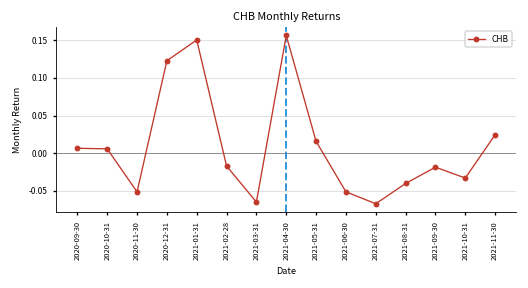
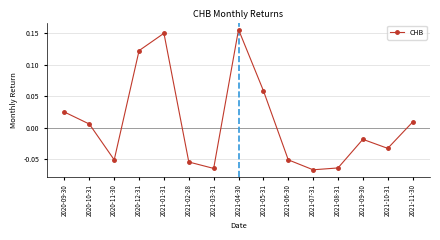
  {
-   "2020-09-30": 0.01,
+   "2020-09-30": 0.02,
    "2020-10-31": 0.01,
    "2020-11-30": -0.05,
    "2020-12-31": 0.12,
    "2021-01-31": 0.15,
-   "2021-02-28": -0.02,
+   "2021-02-28": -0.05,
    "2021-03-31": -0.06,
    "2021-04-30": 0.16,
-   "2021-05-31": 0.02,
+   "2021-05-31": 0.06,
    "2021-06-30": -0.05,
    "2021-07-31": -0.07,
-   "2021-08-31": -0.04,
+   "2021-08-31": -0.06,
    "2021-09-30": -0.02,
    "2021-10-31": -0.03,
-   "2021-11-30": 0.02
+   "2021-11-30": 0.01
  }
